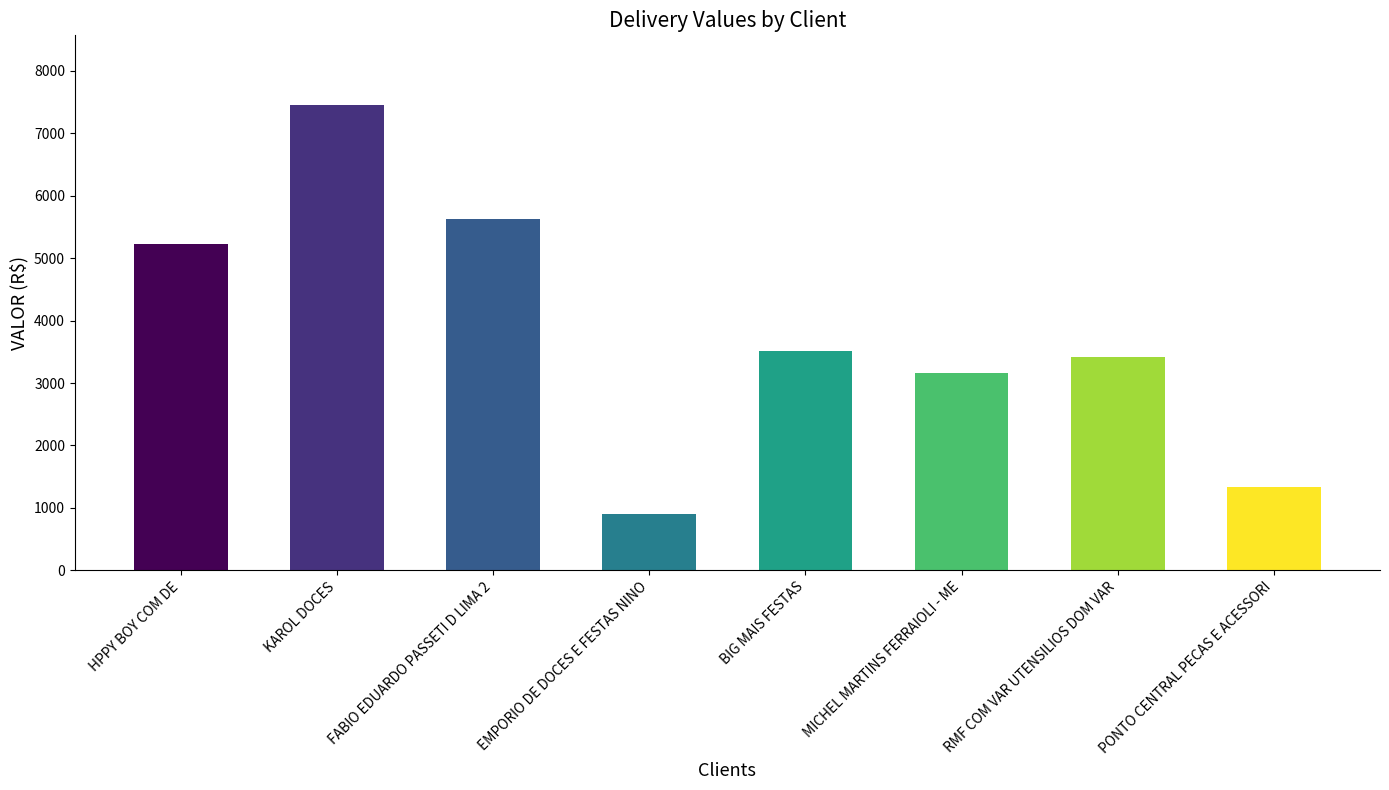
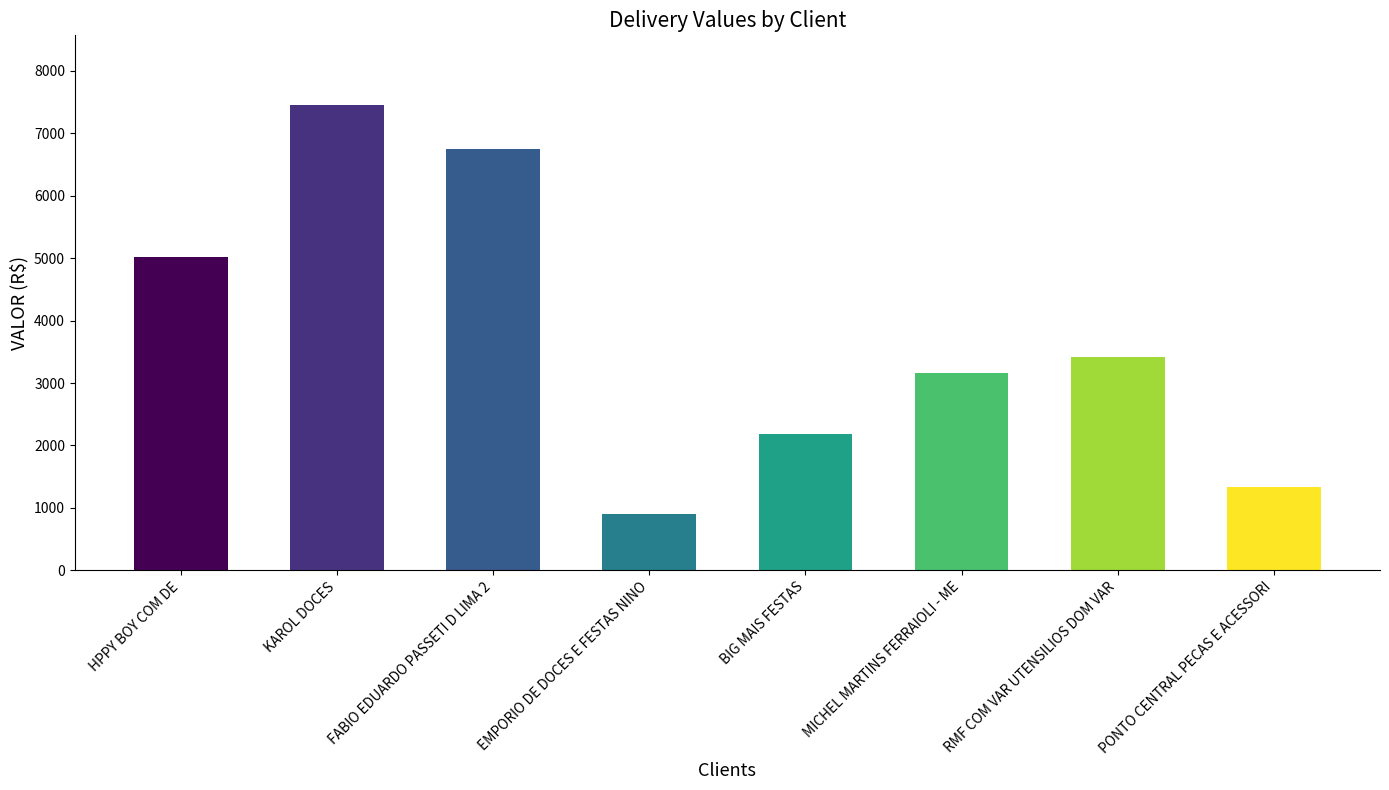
  {
-   "HPPY BOY COM DE": 5200,
+   "HPPY BOY COM DE": 5000,
    "KAROL DOCES": 7500,
-   "FABIO EDUARDO PASSETI D LIMA 2": 5600,
+   "FABIO EDUARDO PASSETI D LIMA 2": 6700,
    "EMPORIO DE DOCES E FESTAS NINO": 900,
-   "BIG MAIS FESTAS": 3500,
+   "BIG MAIS FESTAS": 2200,
    "MICHEL MARTINS FERRAIOLI - ME": 3200,
    "RMF COM VAR UTENSILIOS DOM VAR": 3400,
    "PONTO CENTRAL PECAS E ACESSORI": 1300
  }
